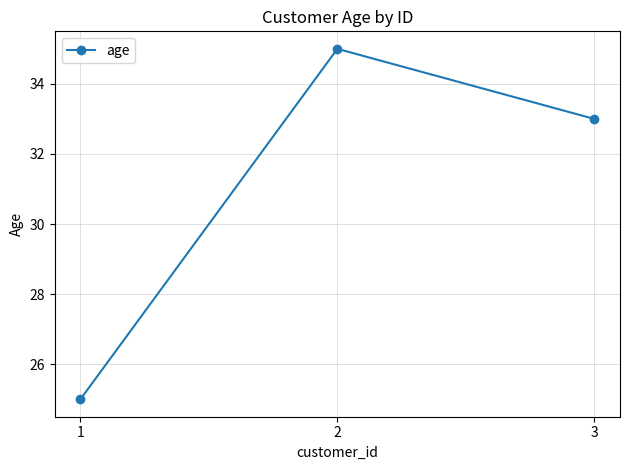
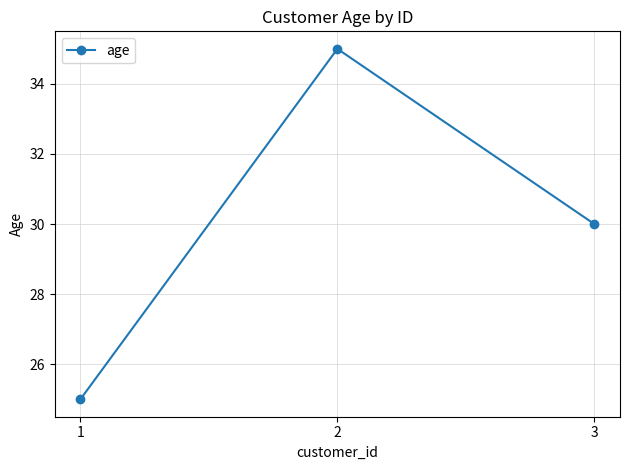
  {
    "1": 25,
    "2": 35,
-   "3": 33
+   "3": 30
  }
